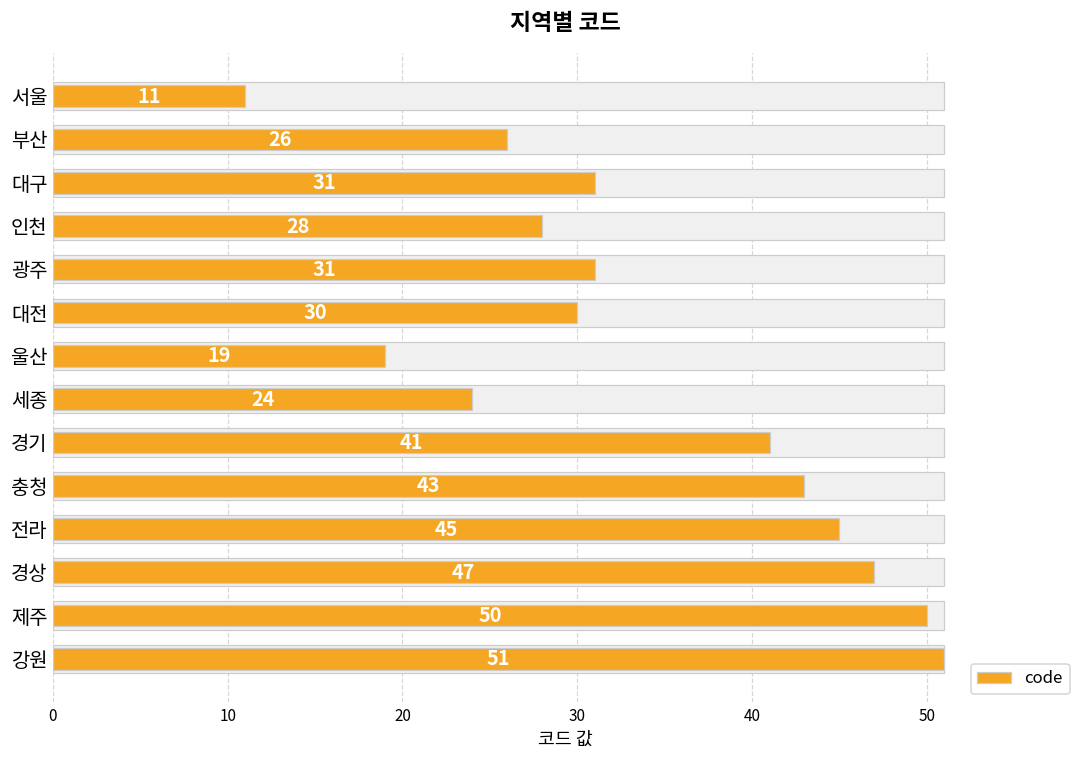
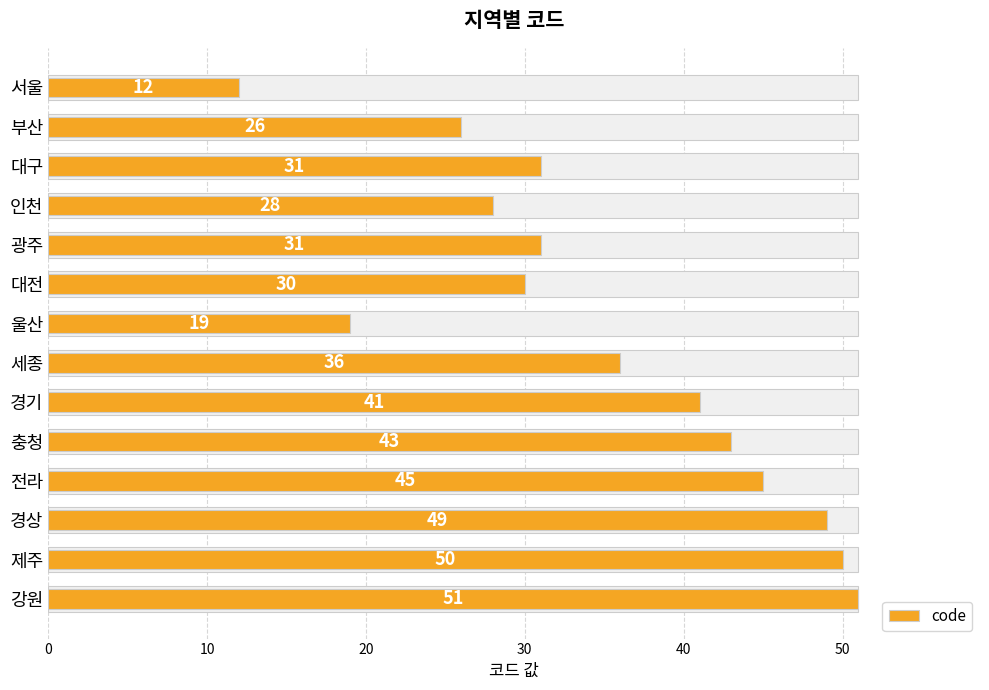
  {
    "code": {
-     "서울": 11,
-     "세종": 24,
-     "경상": 47,
+     "서울": 12,
+     "세종": 36,
+     "경상": 49,
      "강원": 51
    }
  }
